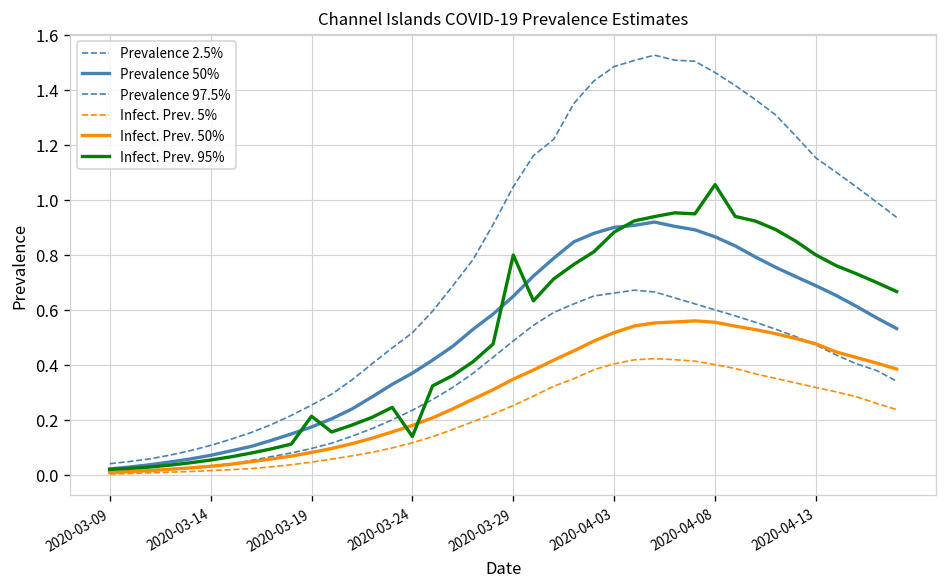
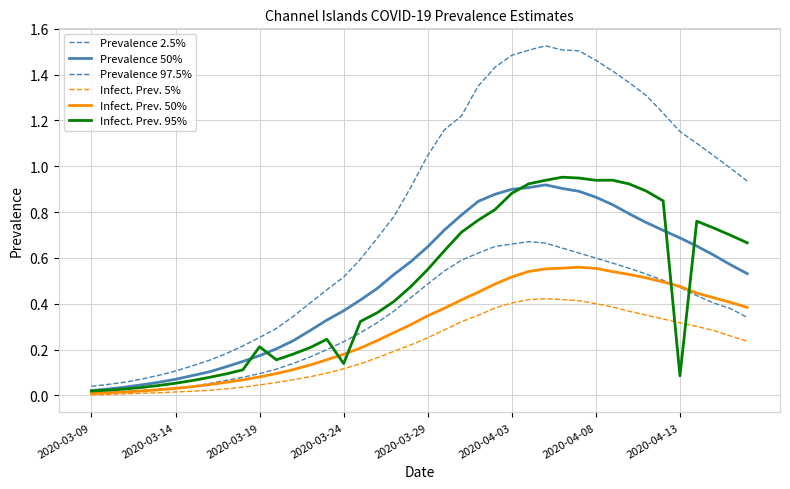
  {
    "Infect. Prev. 95%": {
      "2020-03-14": 0.05,
      "2020-03-19": 0.21,
      "2020-03-24": 0.14,
-     "2020-03-29": 0.80,
+     "2020-03-29": 0.55,
      "2020-04-03": 0.88,
-     "2020-04-08": 1.05,
-     "2020-04-13": 0.80
+     "2020-04-08": 0.94,
+     "2020-04-13": 0.09
    }
  }
